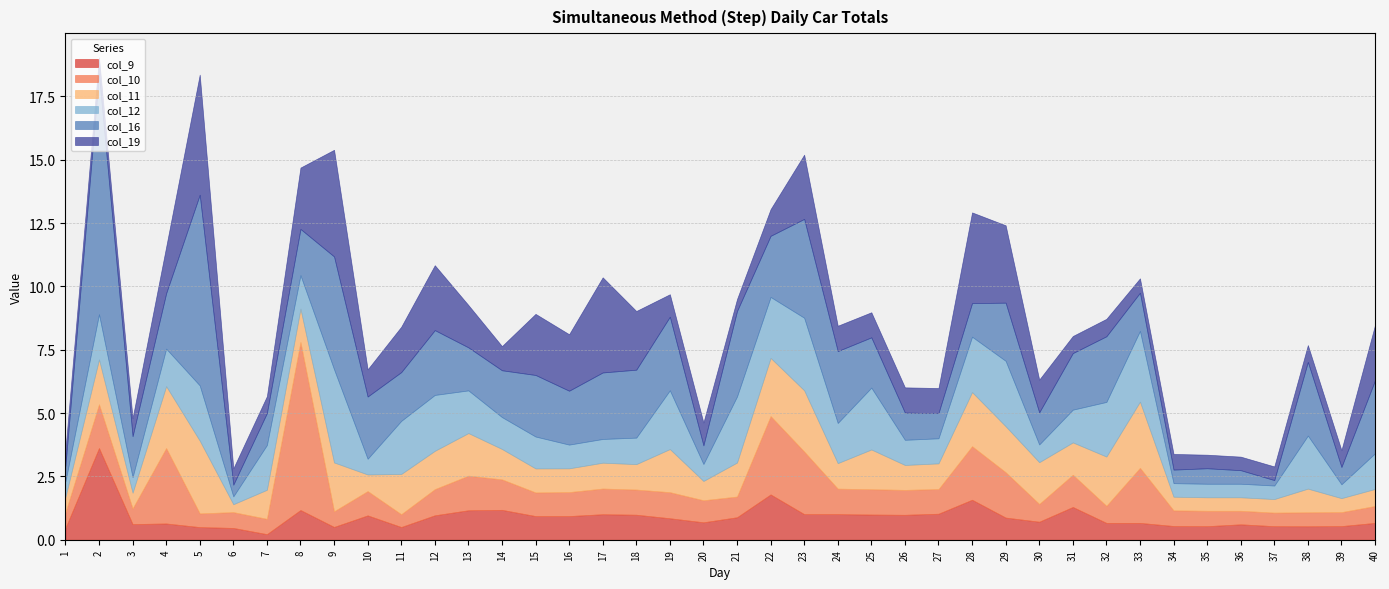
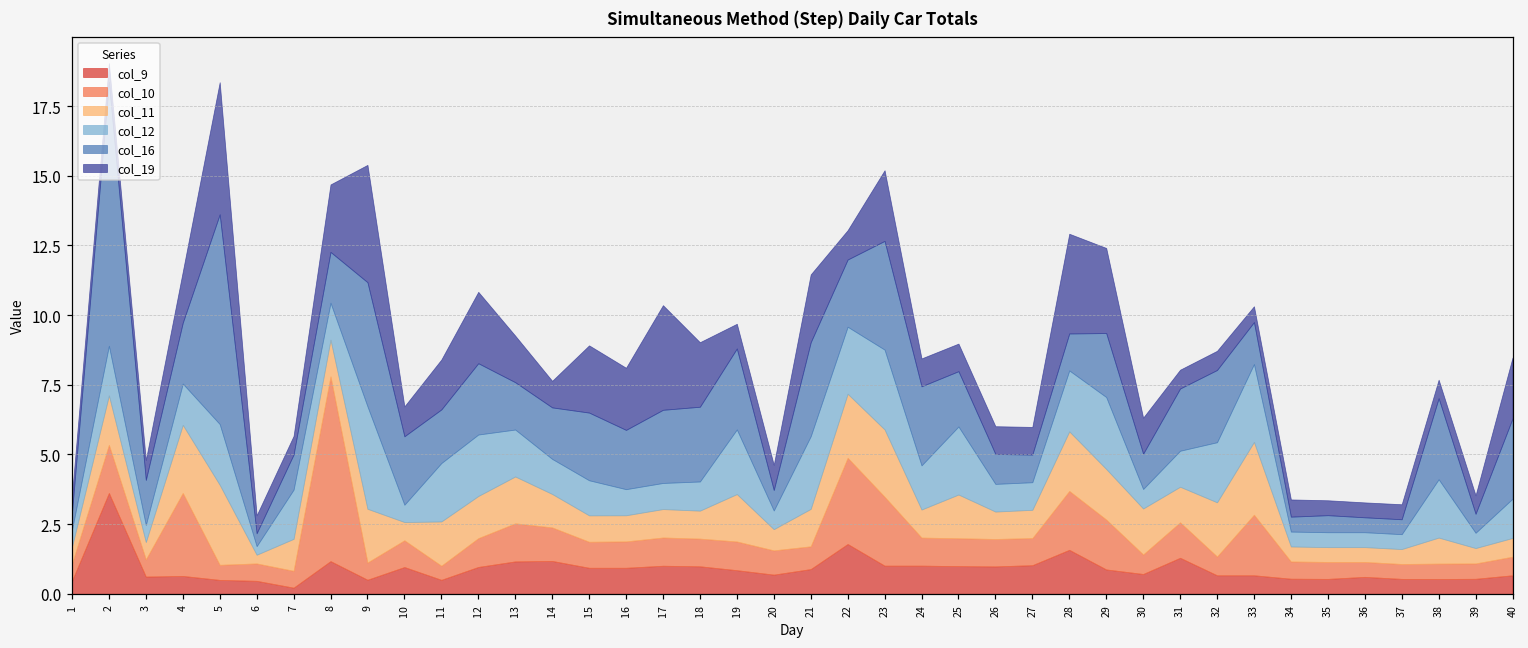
  {
    "col_16": {
      "1": 0.6,
      "3": 1.6,
      "4": 2.2,
      "5": 7.5,
      "6": 0.5,
      "7": 1.3,
      "8": 1.8,
      "9": 4.5,
      "10": 2.5,
      "11": 1.9,
      "12": 2.6,
      "13": 1.7,
      "14": 1.8,
      "15": 2.4,
      "16": 2.1,
      "17": 2.6,
      "18": 2.7,
      "19": 2.9,
      "20": 0.7,
      "21": 3.4,
      "22": 2.4,
      "23": 3.9,
      "24": 2.8,
      "25": 2.0,
      "26": 1.1,
      "27": 1.0,
      "28": 1.3,
      "29": 2.3,
      "30": 1.3,
      "31": 2.2,
      "32": 2.6,
      "33": 1.5,
      "34": 0.5,
      "35": 0.6,
      "36": 0.5,
-     "37": 0.2,
+     "37": 0.5,
      "38": 2.9,
      "39": 0.7,
      "40": 2.9
    },
    "col_19": {
      "1": 0.6,
      "3": 0.7,
      "4": 1.8,
      "5": 4.7,
      "6": 0.6,
      "7": 0.7,
      "8": 2.4,
      "9": 4.2,
      "10": 1.1,
      "11": 1.8,
      "12": 2.6,
      "13": 1.7,
      "14": 1.0,
      "15": 2.4,
      "16": 2.2,
      "17": 3.8,
      "18": 2.3,
      "19": 0.9,
      "20": 0.9,
-     "21": 0.5,
+     "21": 2.4,
      "22": 1.1,
      "23": 2.5,
      "24": 1.0,
      "25": 1.0,
      "26": 1.0,
      "27": 1.0,
      "28": 3.6,
      "29": 3.1,
      "30": 1.3,
      "31": 0.7,
      "32": 0.7,
      "33": 0.6,
      "34": 0.6,
      "35": 0.5,
      "36": 0.5,
      "37": 0.5,
      "38": 0.7,
      "39": 0.7,
      "40": 2.2
    }
  }
